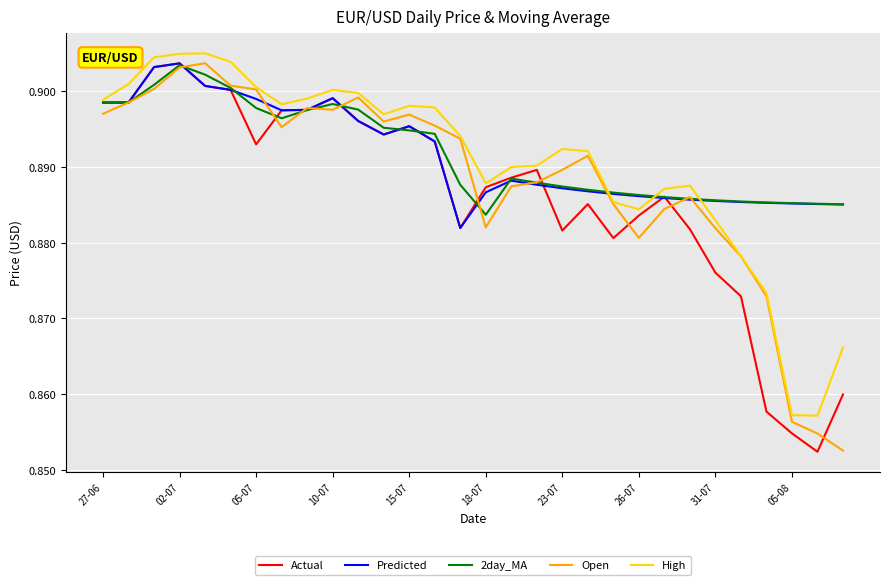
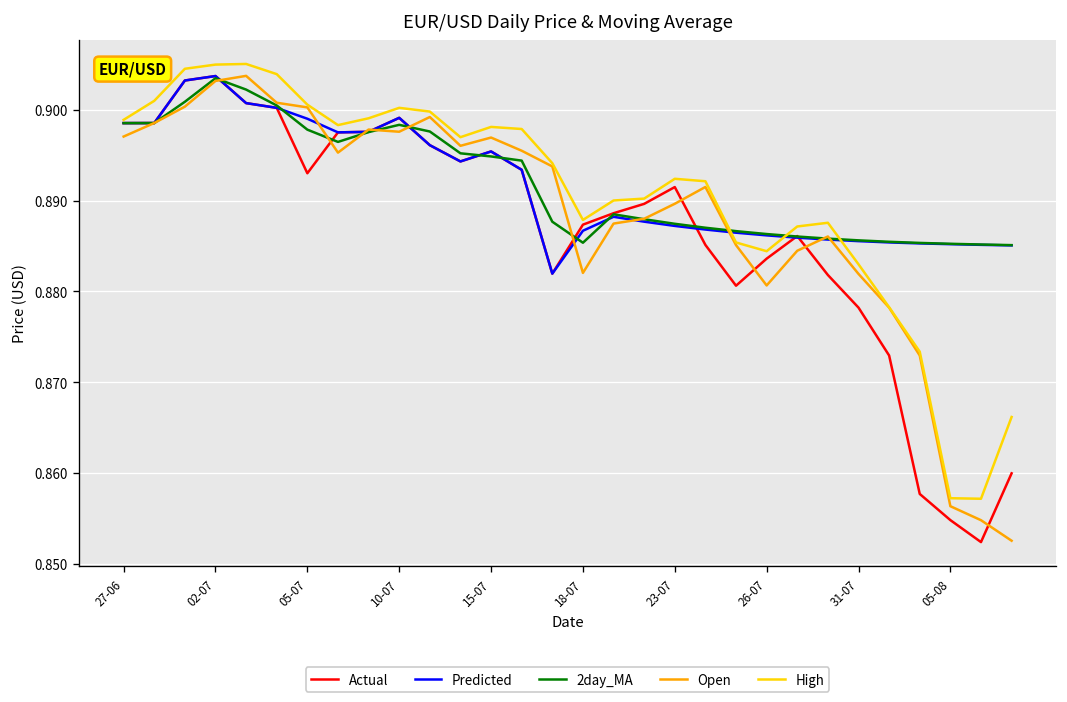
  {
    "Actual": {
      "05-07": 0.893,
      "18-07": 0.887,
-     "23-07": 0.882,
+     "23-07": 0.891,
      "26-07": 0.884,
-     "31-07": 0.876,
+     "31-07": 0.878,
      "05-08": 0.855
    },
    "Predicted": {
      "05-07": 0.899,
      "18-07": 0.887
    },
    "2day_MA": {
      "05-07": 0.898,
      "10-07": 0.898,
      "15-07": 0.895,
-     "18-07": 0.884
+     "18-07": 0.885
    }
  }
